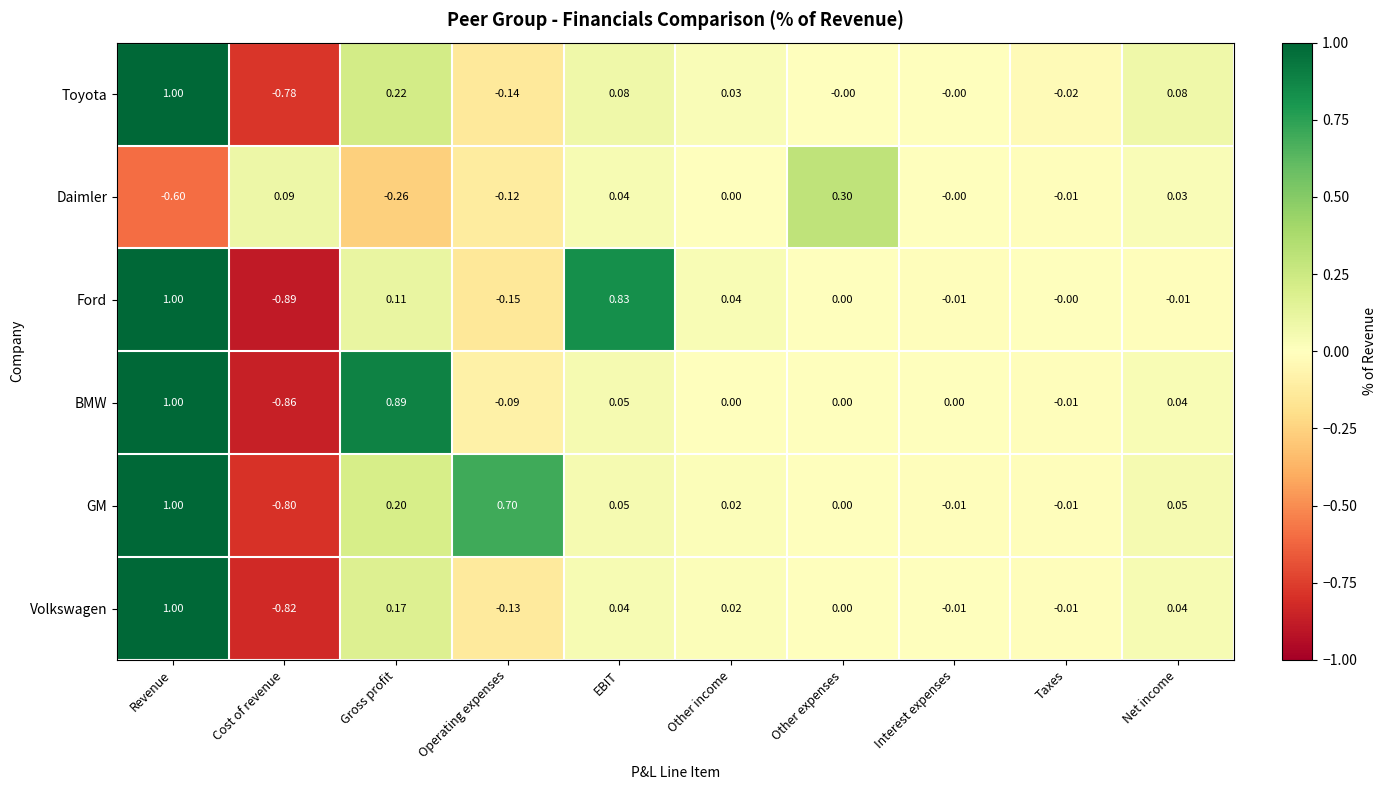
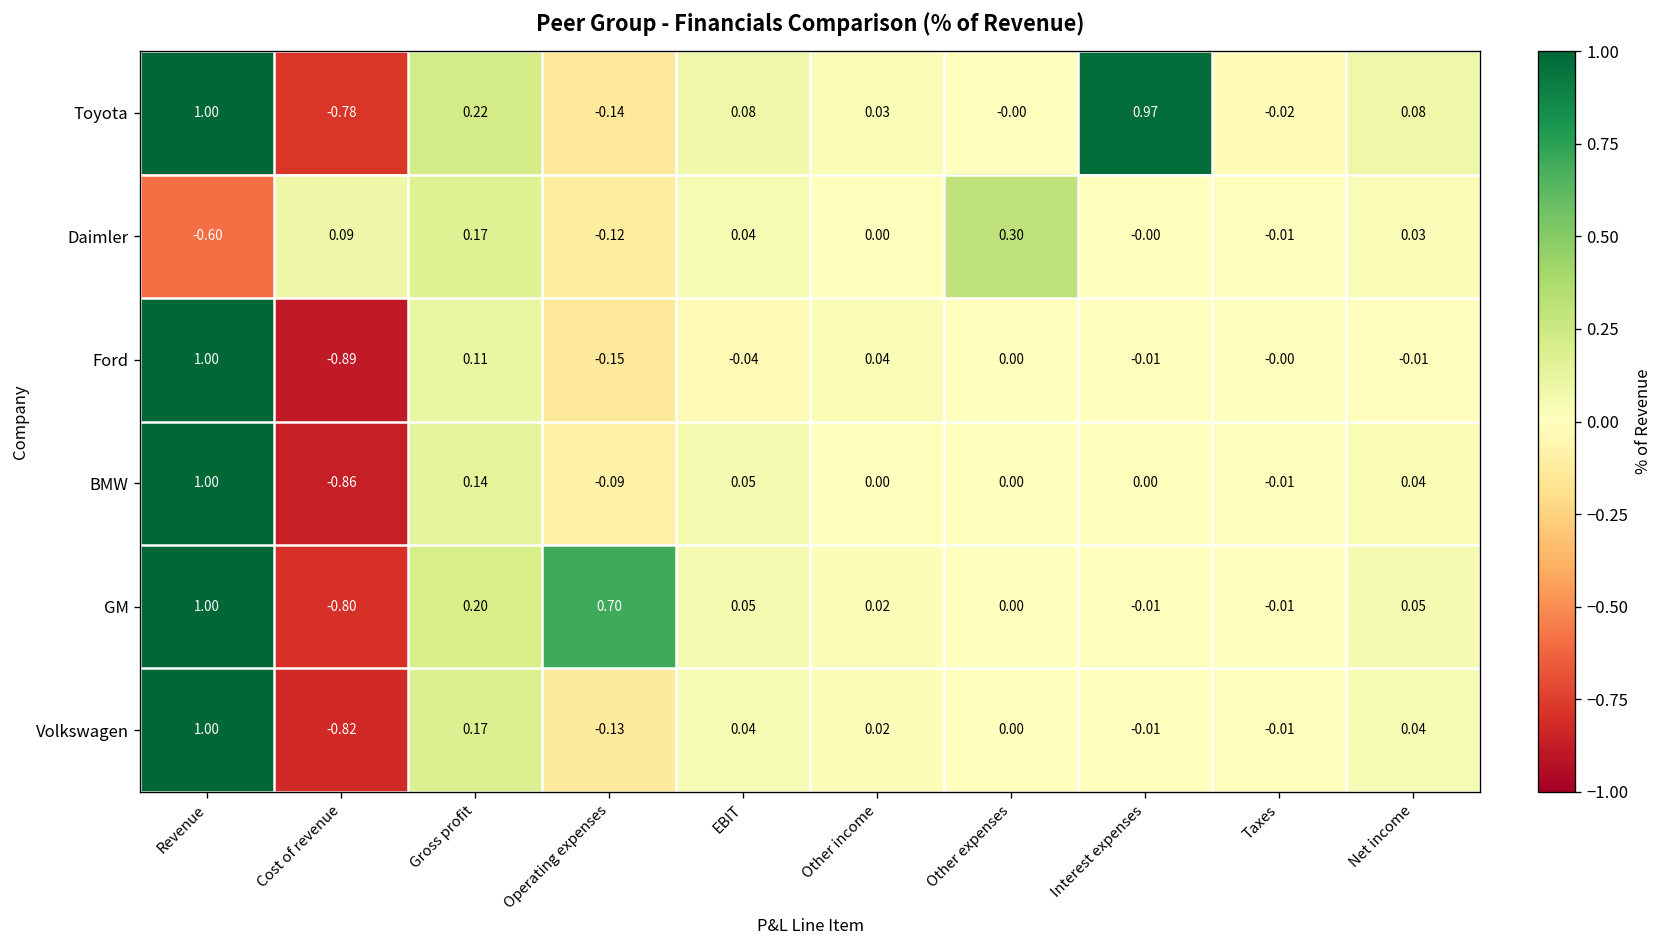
  {
    "Toyota": {
      "Revenue": 1.00,
      "Cost of revenue": -0.78,
      "Gross profit": 0.22,
      "Operating expenses": -0.14,
      "EBIT": 0.08,
      "Other income": 0.03,
      "Other expenses": -0.00,
-     "Interest expenses": -0.00,
+     "Interest expenses": 0.97,
      "Taxes": -0.02,
      "Net income": 0.08
    },
    "Daimler": {
      "Revenue": -0.60,
      "Cost of revenue": 0.09,
-     "Gross profit": -0.26,
+     "Gross profit": 0.17,
      "Operating expenses": -0.12,
      "EBIT": 0.04,
      "Other income": 0.00,
      "Other expenses": 0.30,
      "Interest expenses": -0.00,
      "Taxes": -0.01,
      "Net income": 0.03
    },
    "Ford": {
      "Revenue": 1.00,
      "Cost of revenue": -0.89,
      "Gross profit": 0.11,
      "Operating expenses": -0.15,
-     "EBIT": 0.83,
+     "EBIT": -0.04,
      "Other income": 0.04,
      "Other expenses": 0.00,
      "Interest expenses": -0.01,
      "Taxes": -0.00,
      "Net income": -0.01
    },
    "BMW": {
      "Revenue": 1.00,
      "Cost of revenue": -0.86,
-     "Gross profit": 0.89,
+     "Gross profit": 0.14,
      "Operating expenses": -0.09,
      "EBIT": 0.05,
      "Other income": 0.00,
      "Other expenses": 0.00,
      "Interest expenses": 0.00,
      "Taxes": -0.01,
      "Net income": 0.04
    },
    "GM": {
      "Revenue": 1.00,
      "Cost of revenue": -0.80,
      "Gross profit": 0.20,
      "Operating expenses": 0.70,
      "EBIT": 0.05,
      "Other income": 0.02,
      "Other expenses": 0.00,
      "Interest expenses": -0.01,
      "Taxes": -0.01,
      "Net income": 0.05
    },
    "Volkswagen": {
      "Revenue": 1.00,
      "Cost of revenue": -0.82,
      "Gross profit": 0.17,
      "Operating expenses": -0.13,
      "EBIT": 0.04,
      "Other income": 0.02,
      "Other expenses": 0.00,
      "Interest expenses": -0.01,
      "Taxes": -0.01,
      "Net income": 0.04
    }
  }
